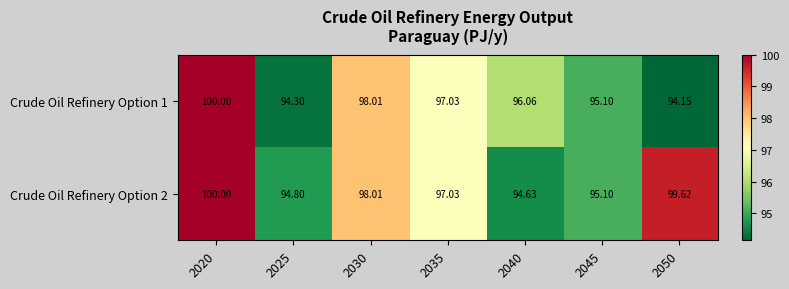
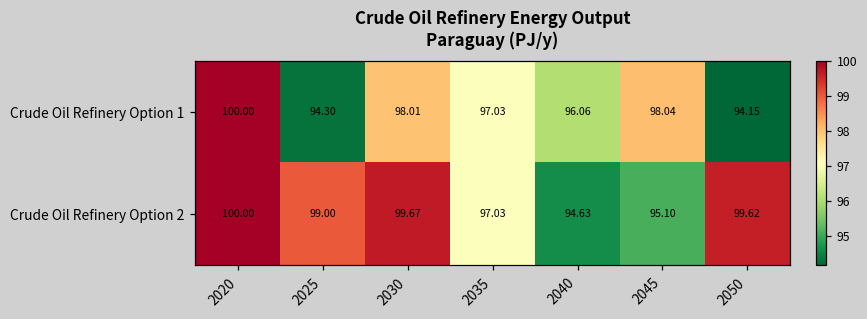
  {
    "Crude Oil Refinery Option 1": {
      "2020": 100.00,
      "2025": 94.30,
      "2030": 98.01,
      "2035": 97.03,
      "2040": 96.06,
-     "2045": 95.10,
+     "2045": 98.04,
      "2050": 94.15
    },
    "Crude Oil Refinery Option 2": {
      "2020": 100.00,
-     "2025": 94.80,
-     "2030": 98.01,
+     "2025": 99.00,
+     "2030": 99.67,
      "2035": 97.03,
      "2040": 94.63,
      "2045": 95.10,
      "2050": 99.62
    }
  }
